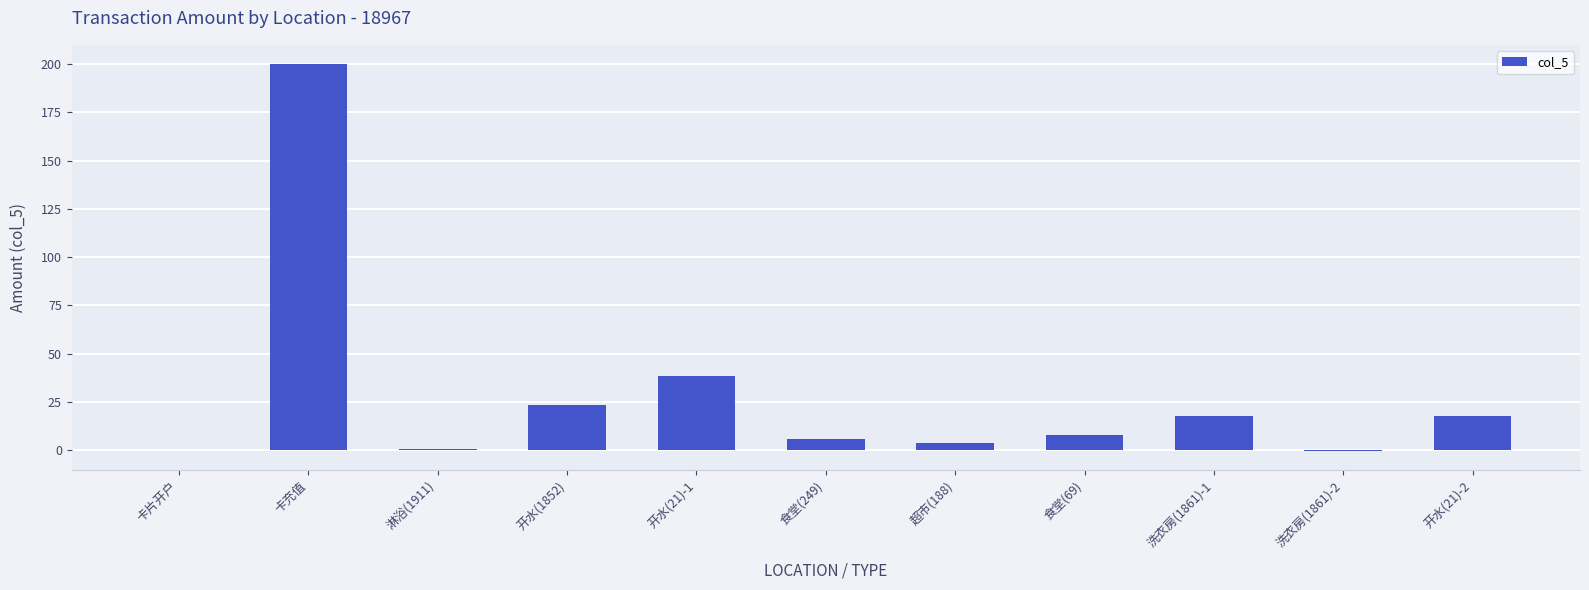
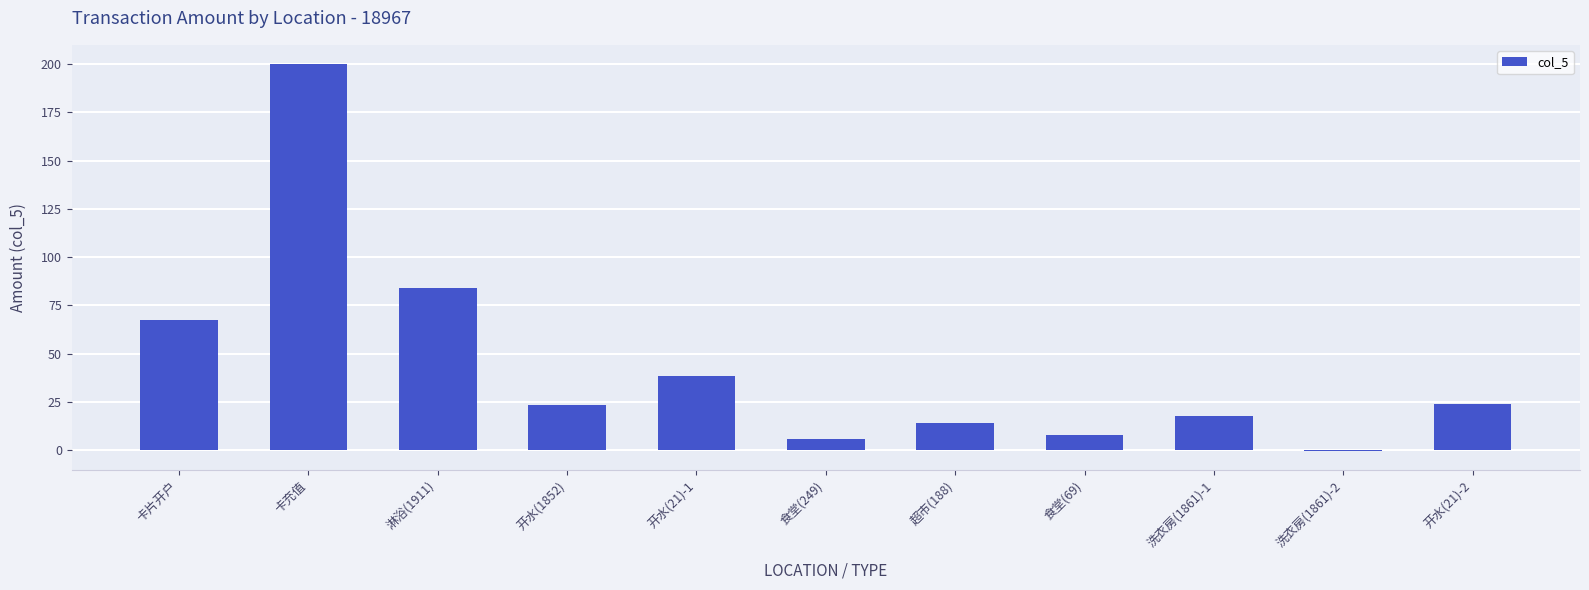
  {
-   "卡片开户": 0,
+   "卡片开户": 68,
    "卡充值": 200,
-   "淋浴(1911)": 1,
+   "淋浴(1911)": 84,
    "开水(1852)": 24,
    "开水(21)-1": 39,
    "食堂(249)": 6,
-   "超市(188)": 3,
+   "超市(188)": 14,
    "食堂(69)": 8,
    "洗衣房(1861)-1": 18,
-   "开水(21)-2": 18
+   "开水(21)-2": 24
  }
